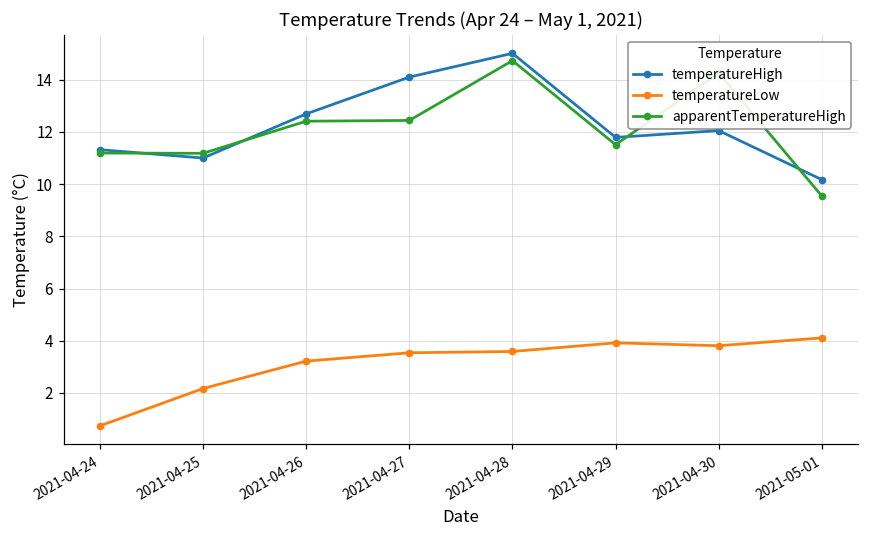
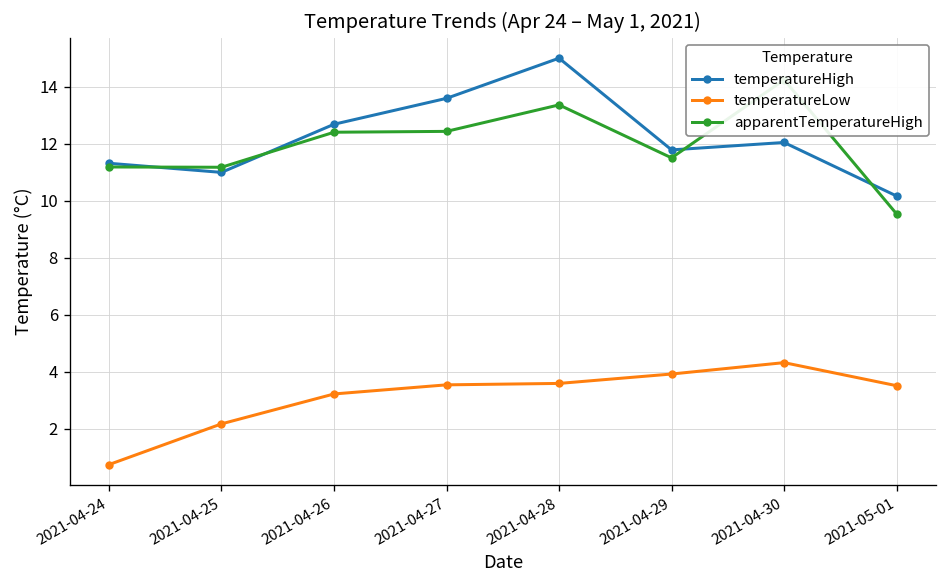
  {
    "temperatureHigh": {
      "2021-04-24": 11.3,
      "2021-04-25": 11.0,
      "2021-04-26": 12.7,
-     "2021-04-27": 14.1,
+     "2021-04-27": 13.6,
      "2021-04-28": 15.0,
      "2021-04-29": 11.8,
      "2021-04-30": 12.1,
      "2021-05-01": 10.2
    },
    "temperatureLow": {
      "2021-04-24": 0.7,
      "2021-04-25": 2.2,
      "2021-04-26": 3.2,
      "2021-04-27": 3.5,
      "2021-04-28": 3.6,
      "2021-04-29": 3.9,
-     "2021-04-30": 3.8,
-     "2021-05-01": 4.1
+     "2021-04-30": 4.3,
+     "2021-05-01": 3.5
    },
    "apparentTemperatureHigh": {
      "2021-04-24": 11.2,
      "2021-04-25": 11.2,
      "2021-04-26": 12.4,
      "2021-04-27": 12.4,
-     "2021-04-28": 14.7,
+     "2021-04-28": 13.4,
      "2021-04-29": 11.5,
      "2021-05-01": 9.5
    }
  }
